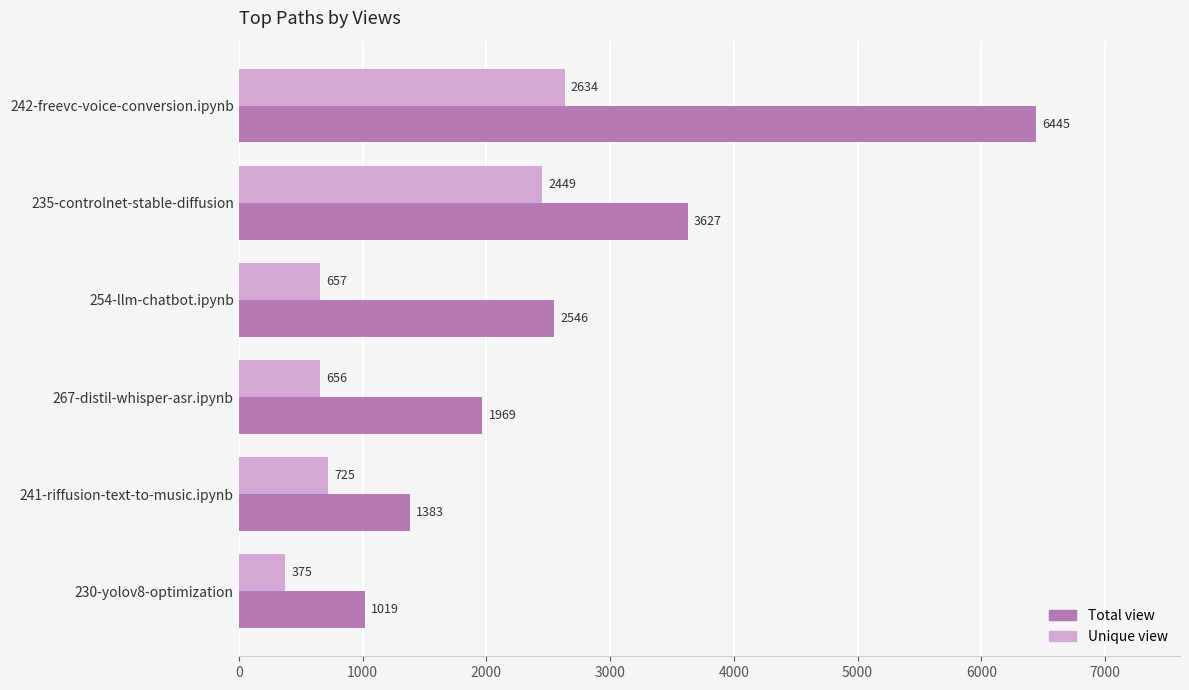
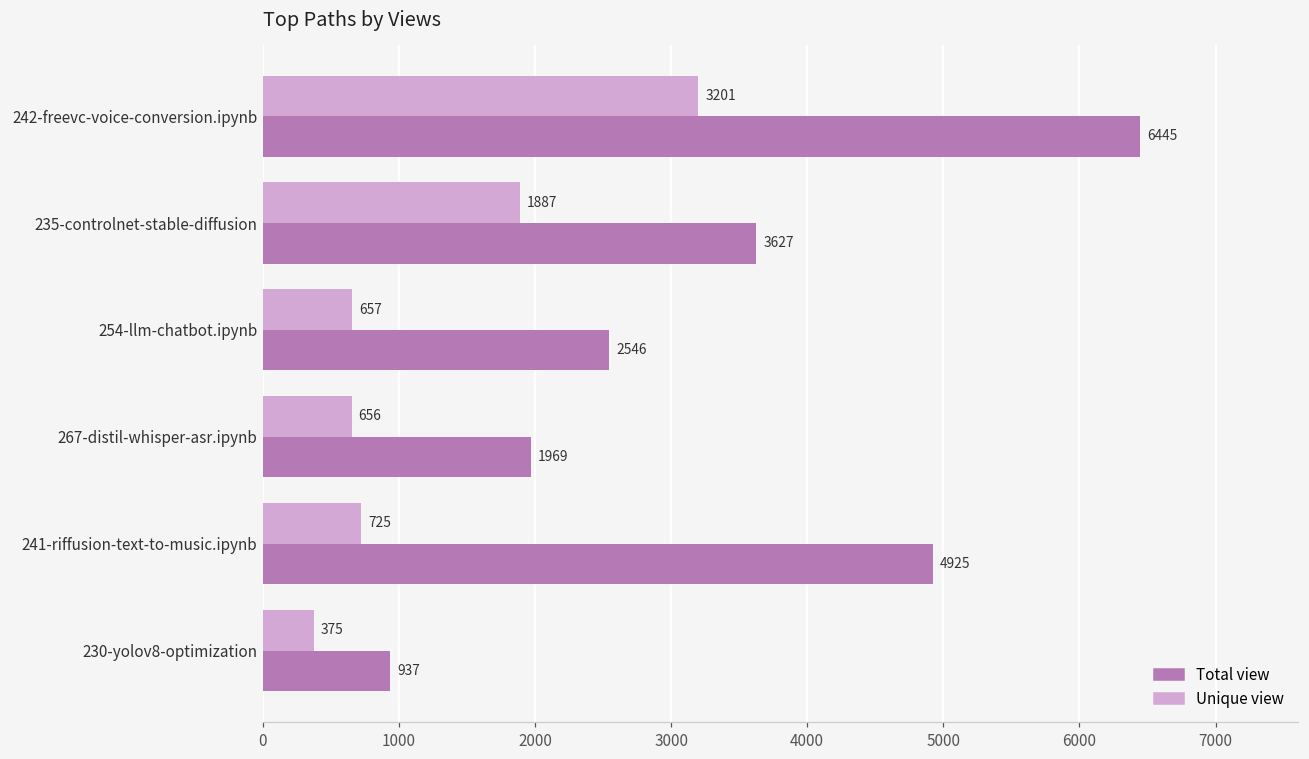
  {
    "Total view": {
      "242-freevc-voice-conversion.ipynb": 6445,
      "235-controlnet-stable-diffusion": 3627,
      "254-llm-chatbot.ipynb": 2546,
      "267-distil-whisper-asr.ipynb": 1969,
-     "241-riffusion-text-to-music.ipynb": 1383,
-     "230-yolov8-optimization": 1019
+     "241-riffusion-text-to-music.ipynb": 4925,
+     "230-yolov8-optimization": 937
    },
    "Unique view": {
-     "242-freevc-voice-conversion.ipynb": 2634,
-     "235-controlnet-stable-diffusion": 2449,
+     "242-freevc-voice-conversion.ipynb": 3201,
+     "235-controlnet-stable-diffusion": 1887,
      "254-llm-chatbot.ipynb": 657,
      "267-distil-whisper-asr.ipynb": 656,
      "241-riffusion-text-to-music.ipynb": 725,
      "230-yolov8-optimization": 375
    }
  }
